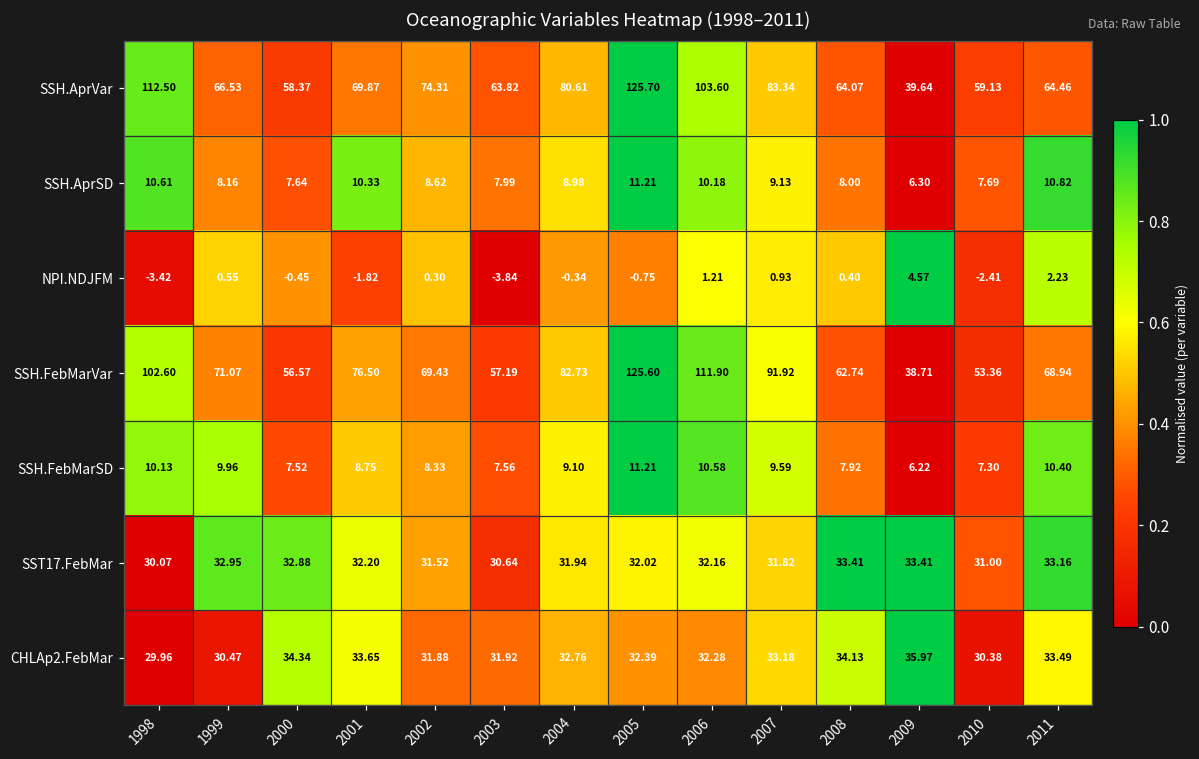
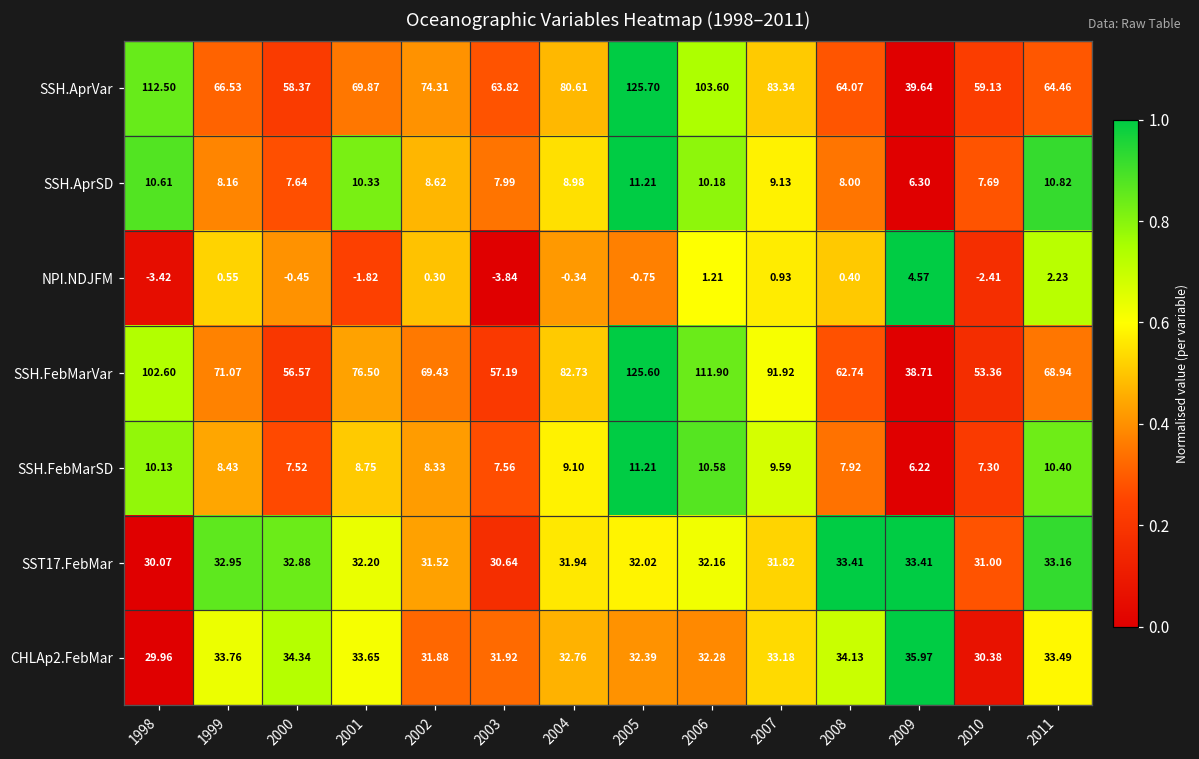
  {
    "SSH.AprVar": {
      "1998": 112.50,
      "1999": 66.53,
      "2000": 58.37,
      "2001": 69.87,
      "2002": 74.31,
      "2003": 63.82,
      "2004": 80.61,
      "2005": 125.70,
      "2006": 103.60,
      "2007": 83.34,
      "2008": 64.07,
      "2009": 39.64,
      "2010": 59.13,
      "2011": 64.46
    },
    "SSH.AprSD": {
      "1998": 10.61,
      "1999": 8.16,
      "2000": 7.64,
      "2001": 10.33,
      "2002": 8.62,
      "2003": 7.99,
      "2004": 8.98,
      "2005": 11.21,
      "2006": 10.18,
      "2007": 9.13,
      "2008": 8.00,
      "2009": 6.30,
      "2010": 7.69,
      "2011": 10.82
    },
    "NPI.NDJFM": {
      "1998": -3.42,
      "1999": 0.55,
      "2000": -0.45,
      "2001": -1.82,
      "2002": 0.30,
      "2003": -3.84,
      "2004": -0.34,
      "2005": -0.75,
      "2006": 1.21,
      "2007": 0.93,
      "2008": 0.40,
      "2009": 4.57,
      "2010": -2.41,
      "2011": 2.23
    },
    "SSH.FebMarVar": {
      "1998": 102.60,
      "1999": 71.07,
      "2000": 56.57,
      "2001": 76.50,
      "2002": 69.43,
      "2003": 57.19,
      "2004": 82.73,
      "2005": 125.60,
      "2006": 111.90,
      "2007": 91.92,
      "2008": 62.74,
      "2009": 38.71,
      "2010": 53.36,
      "2011": 68.94
    },
    "SSH.FebMarSD": {
      "1998": 10.13,
-     "1999": 9.96,
+     "1999": 8.43,
      "2000": 7.52,
      "2001": 8.75,
      "2002": 8.33,
      "2003": 7.56,
      "2004": 9.10,
      "2005": 11.21,
      "2006": 10.58,
      "2007": 9.59,
      "2008": 7.92,
      "2009": 6.22,
      "2010": 7.30,
      "2011": 10.40
    },
    "SST17.FebMar": {
      "1998": 30.07,
      "1999": 32.95,
      "2000": 32.88,
      "2001": 32.20,
      "2002": 31.52,
      "2003": 30.64,
      "2004": 31.94,
      "2005": 32.02,
      "2006": 32.16,
      "2007": 31.82,
      "2008": 33.41,
      "2009": 33.41,
      "2010": 31.00,
      "2011": 33.16
    },
    "CHLAp2.FebMar": {
      "1998": 29.96,
-     "1999": 30.47,
+     "1999": 33.76,
      "2000": 34.34,
      "2001": 33.65,
      "2002": 31.88,
      "2003": 31.92,
      "2004": 32.76,
      "2005": 32.39,
      "2006": 32.28,
      "2007": 33.18,
      "2008": 34.13,
      "2009": 35.97,
      "2010": 30.38,
      "2011": 33.49
    }
  }
